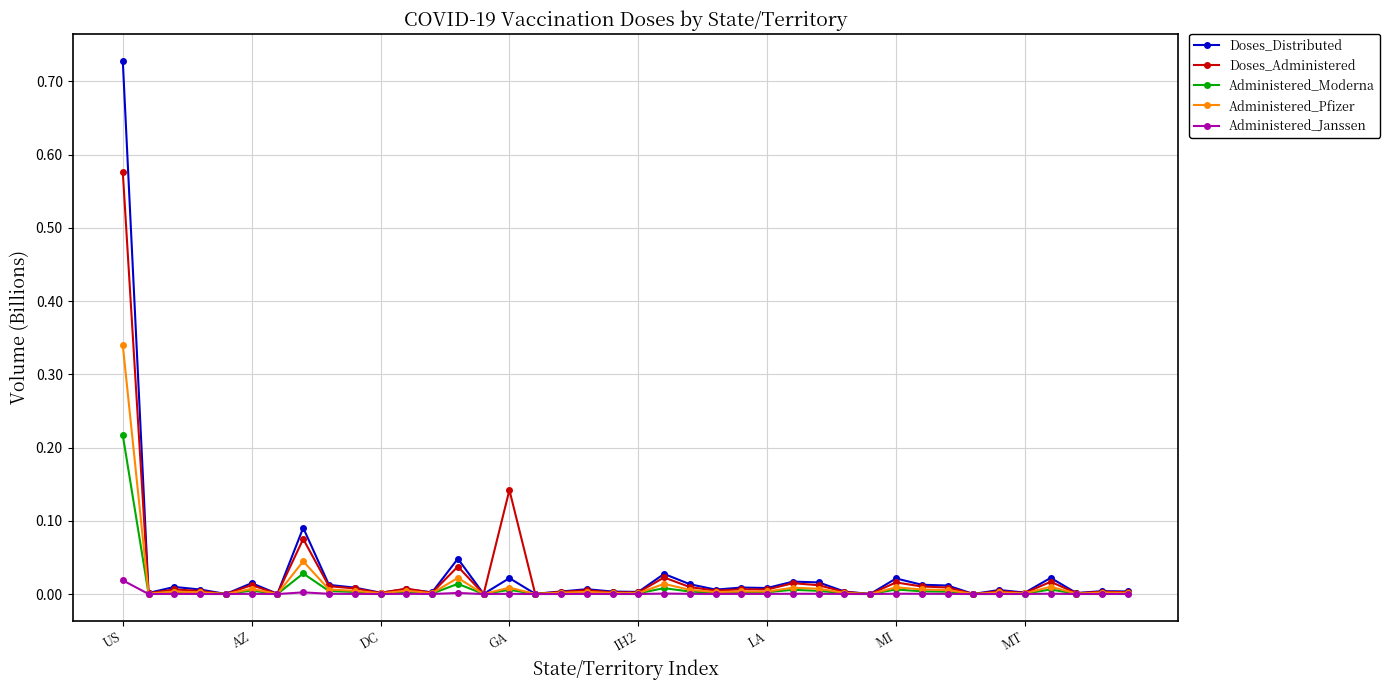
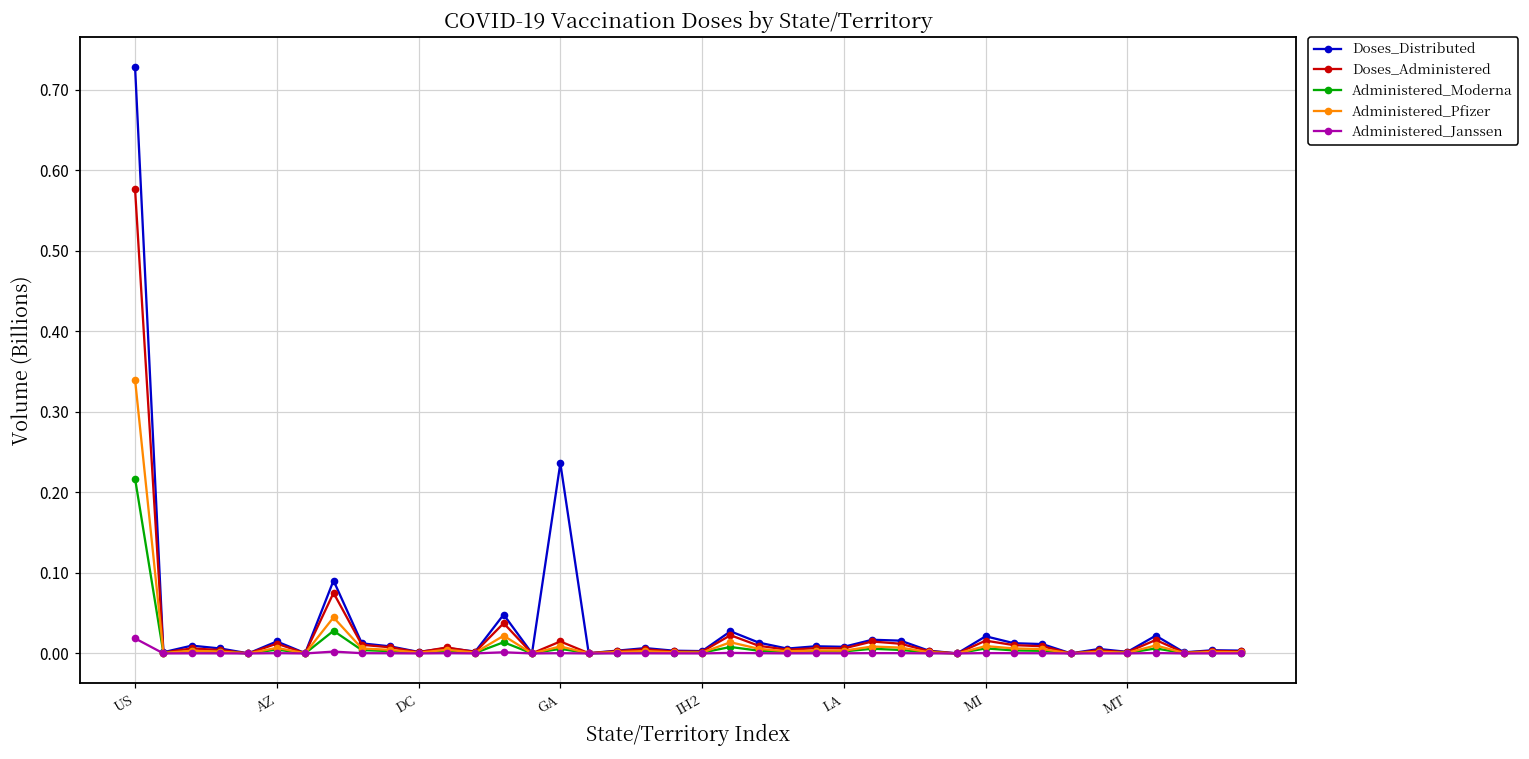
  {
    "Doses_Distributed": {
      "US": 0.73,
-     "GA": 0.02,
+     "GA": 0.24,
      "MI": 0.02
    },
    "Doses_Administered": {
      "US": 0.58,
-     "GA": 0.14,
+     "GA": 0.01,
      "MI": 0.02
    },
    "Administered_Moderna": {
      "US": 0.22
    },
    "Administered_Pfizer": {
      "US": 0.34
    },
    "Administered_Janssen": {
      "US": 0.02,
      "AZ": 0.00,
      "GA": 0.00,
      "MI": 0.00
    }
  }
